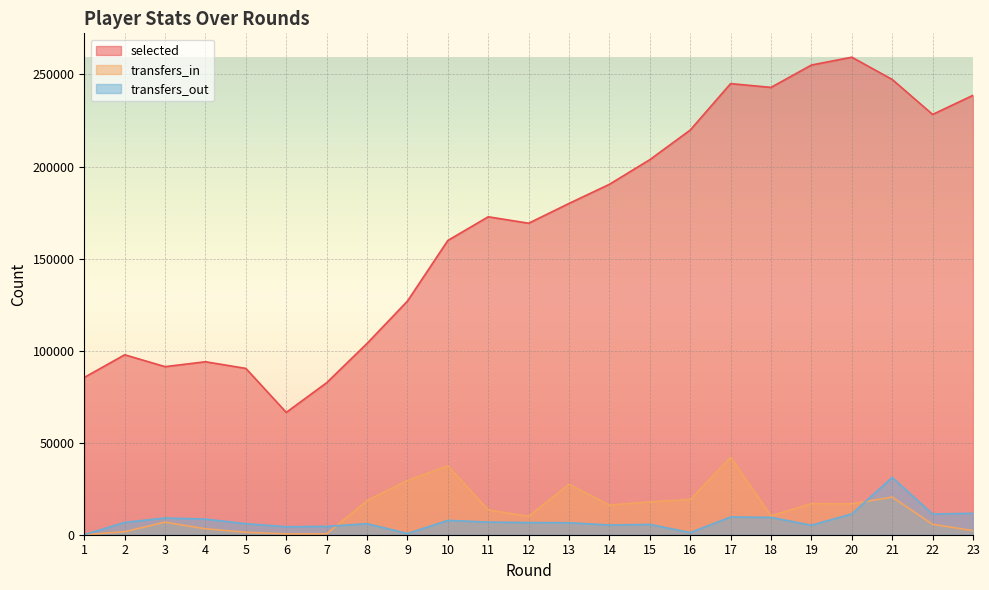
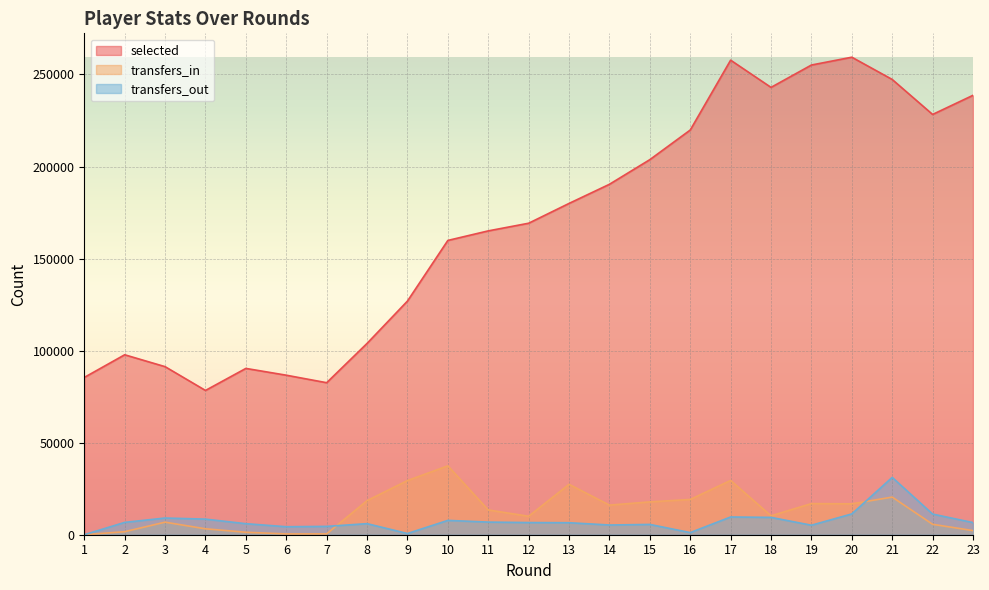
  {
    "selected": {
      "1": 85000,
      "2": 98000,
      "3": 91000,
-     "4": 94000,
+     "4": 78000,
      "5": 90000,
-     "6": 66000,
+     "6": 87000,
      "7": 83000,
      "8": 104000,
      "9": 127000,
      "10": 160000,
-     "11": 173000,
+     "11": 165000,
      "12": 169000,
      "13": 180000,
      "14": 190000,
      "15": 204000,
      "16": 220000,
-     "17": 245000,
+     "17": 258000,
      "18": 243000,
      "19": 255000,
      "20": 259000,
      "21": 247000,
      "22": 228000,
      "23": 239000
    },
    "transfers_in": {
      "2": 2000,
      "3": 7000,
      "4": 3000,
      "5": 1000,
      "6": 0,
      "7": 0,
      "8": 19000,
      "9": 29000,
      "10": 37000,
      "11": 13000,
      "12": 10000,
      "13": 27000,
      "14": 16000,
      "15": 18000,
      "16": 19000,
-     "17": 42000,
+     "17": 29000,
      "19": 17000,
      "20": 17000,
      "21": 20000,
      "22": 6000,
      "23": 2000
    },
    "transfers_out": {
      "2": 7000,
      "3": 9000,
      "4": 8000,
      "5": 6000,
      "6": 4000,
      "7": 5000,
      "8": 6000,
      "9": 1000,
      "10": 8000,
      "11": 7000,
      "12": 7000,
      "13": 7000,
      "14": 5000,
      "15": 6000,
      "16": 1000,
      "17": 10000,
      "19": 5000,
      "20": 11000,
      "21": 31000,
      "22": 11000,
-     "23": 12000
+     "23": 7000
    }
  }
